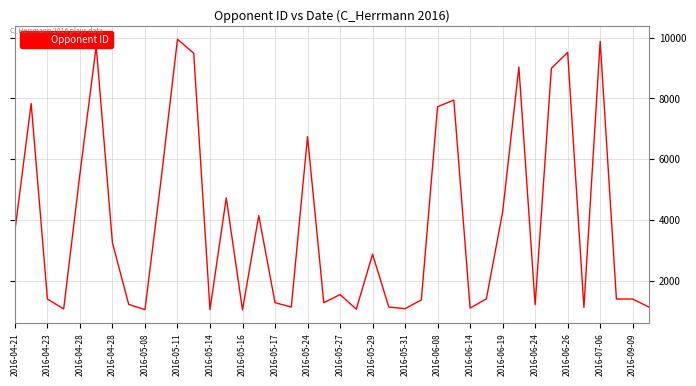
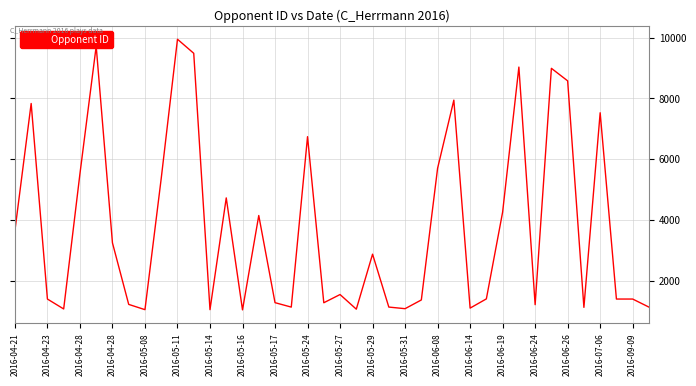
  {
    "2016-04-21": 3700,
    "2016-05-11": 9900,
    "2016-05-17": 1300,
    "2016-05-24": 6700,
    "2016-05-27": 1600,
    "2016-05-31": 1100,
-   "2016-06-08": 7700,
+   "2016-06-08": 5700,
    "2016-06-14": 1100,
-   "2016-06-26": 9500,
-   "2016-07-06": 9900
+   "2016-06-26": 8600,
+   "2016-07-06": 7500
  }
